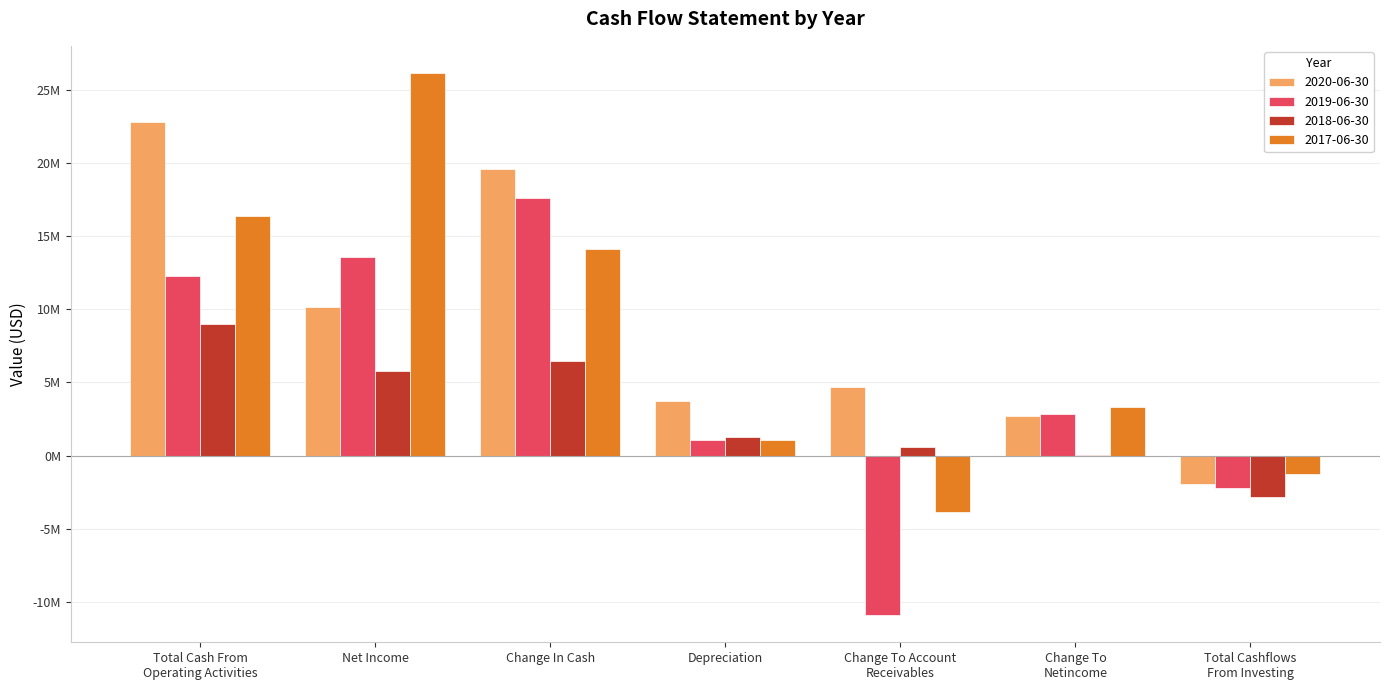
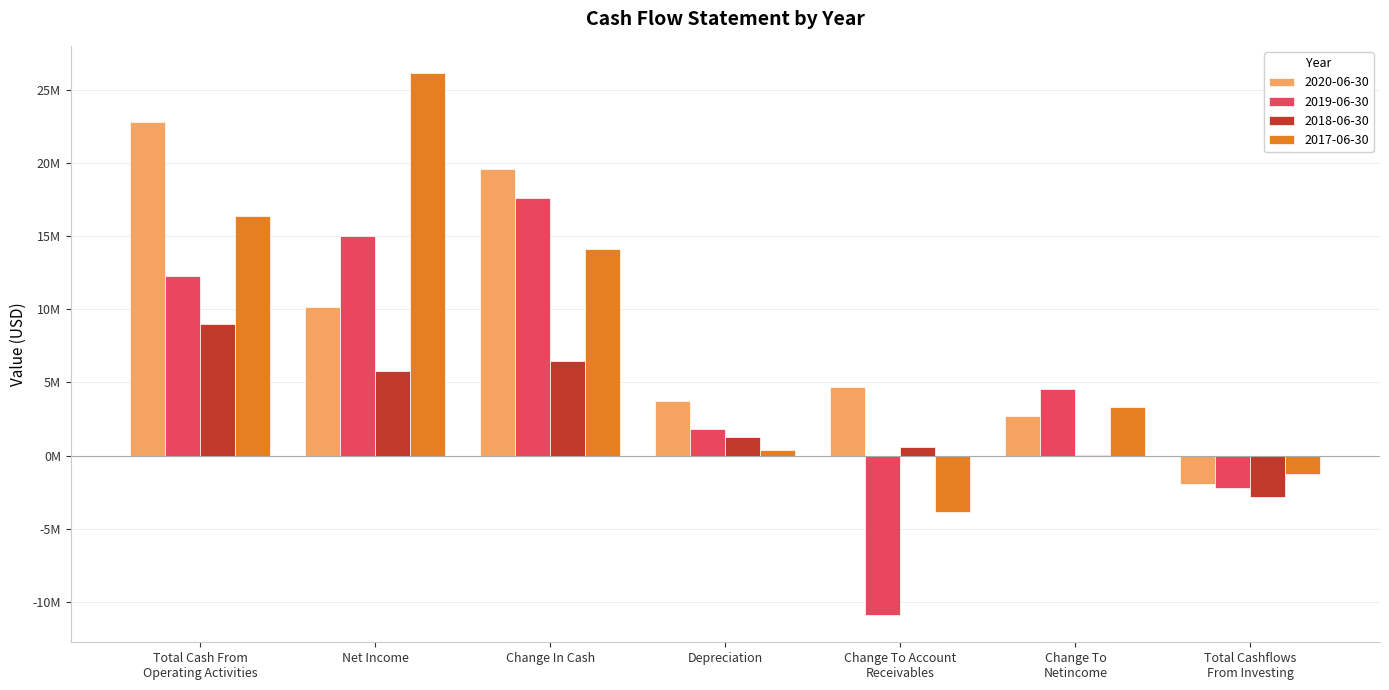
  {
    "2020-06-30": {
      "Total Cash From Operating Activities": 22800000,
      "Net Income": 10100000,
      "Change In Cash": 19600000,
      "Depreciation": 3700000,
      "Change To Account Receivables": 4700000,
      "Change To Netincome": 2700000,
      "Total Cashflows From Investing": -1900000
    },
    "2019-06-30": {
      "Total Cash From Operating Activities": 12300000,
-     "Net Income": 13600000,
+     "Net Income": 15000000,
      "Change In Cash": 17600000,
-     "Depreciation": 1100000,
+     "Depreciation": 1800000,
      "Change To Account Receivables": -10900000,
-     "Change To Netincome": 2900000,
+     "Change To Netincome": 4500000,
      "Total Cashflows From Investing": -2200000
    },
    "2018-06-30": {
      "Total Cash From Operating Activities": 9000000,
      "Net Income": 5800000,
      "Change In Cash": 6400000,
      "Depreciation": 1300000,
      "Change To Account Receivables": 600000,
      "Total Cashflows From Investing": -2800000
    },
    "2017-06-30": {
      "Total Cash From Operating Activities": 16400000,
      "Net Income": 26200000,
      "Change In Cash": 14100000,
-     "Depreciation": 1100000,
+     "Depreciation": 400000,
      "Change To Account Receivables": -3800000,
      "Change To Netincome": 3400000,
      "Total Cashflows From Investing": -1200000
    }
  }
